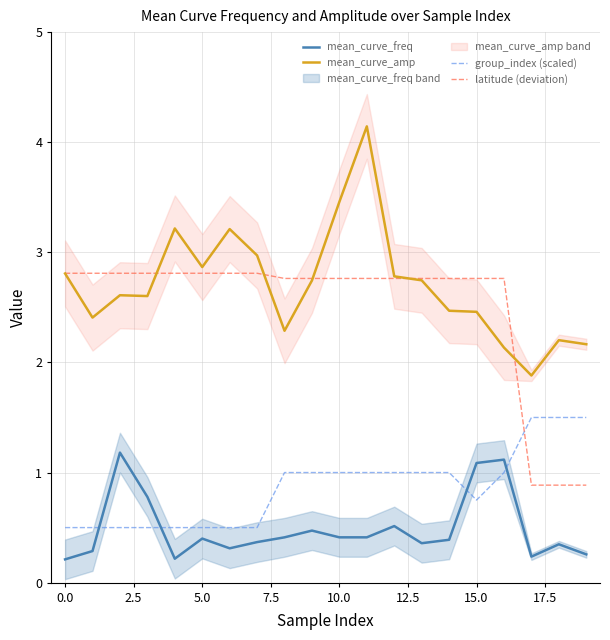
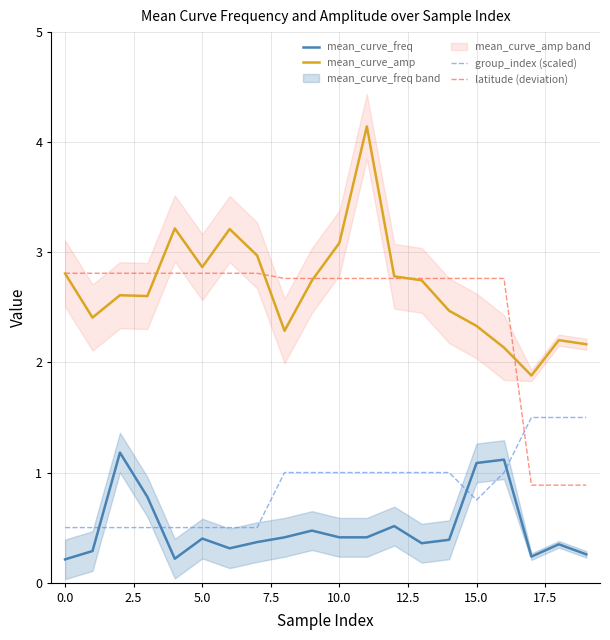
  {
    "mean_curve_amp": {
      "5.0": 2.87,
-     "10.0": 3.46,
-     "15.0": 2.46
+     "10.0": 3.09,
+     "15.0": 2.33
    },
    "group_index (scaled)": {
      "0.0": 0.50,
      "5.0": 0.50,
      "10.0": 1.00,
      "15.0": 0.75
    }
  }
